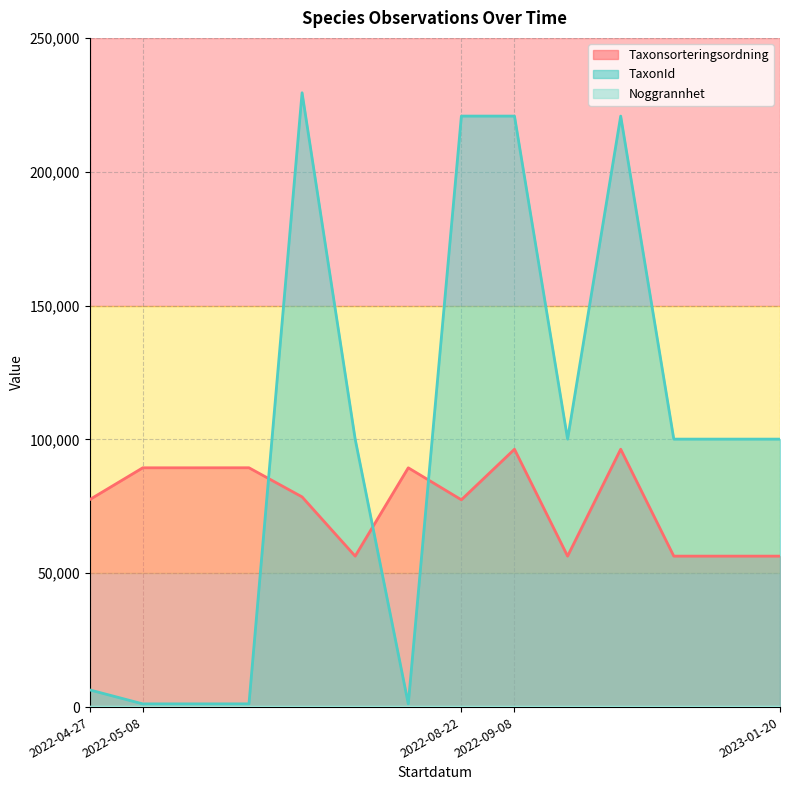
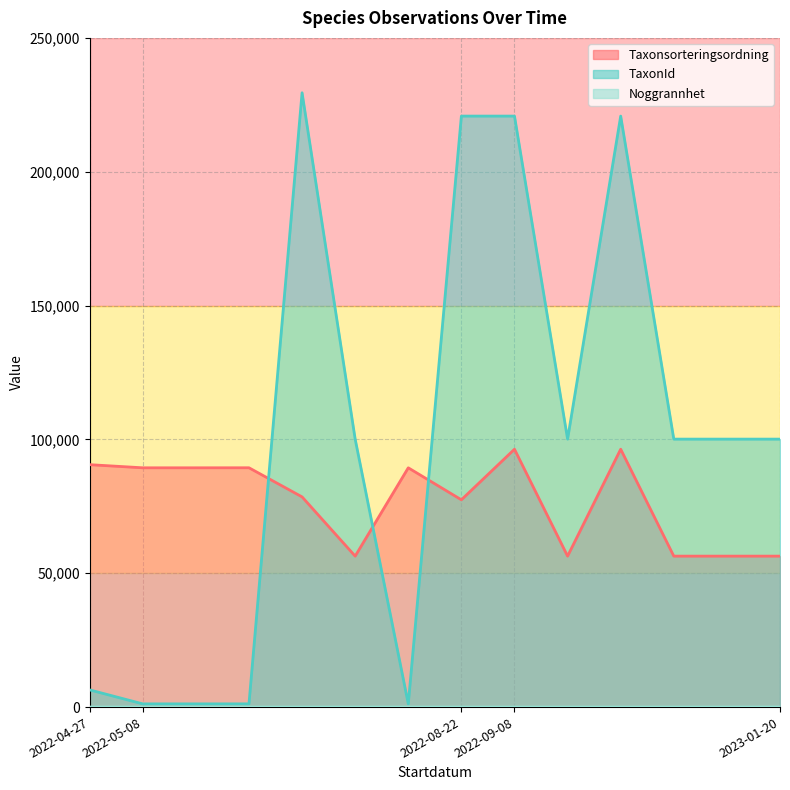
  {
    "Taxonsorteringsordning": {
-     "2022-04-27": "78,000",
+     "2022-04-27": "91,000",
      "2022-08-22": "77,000",
      "2023-01-20": "56,000"
    }
  }
